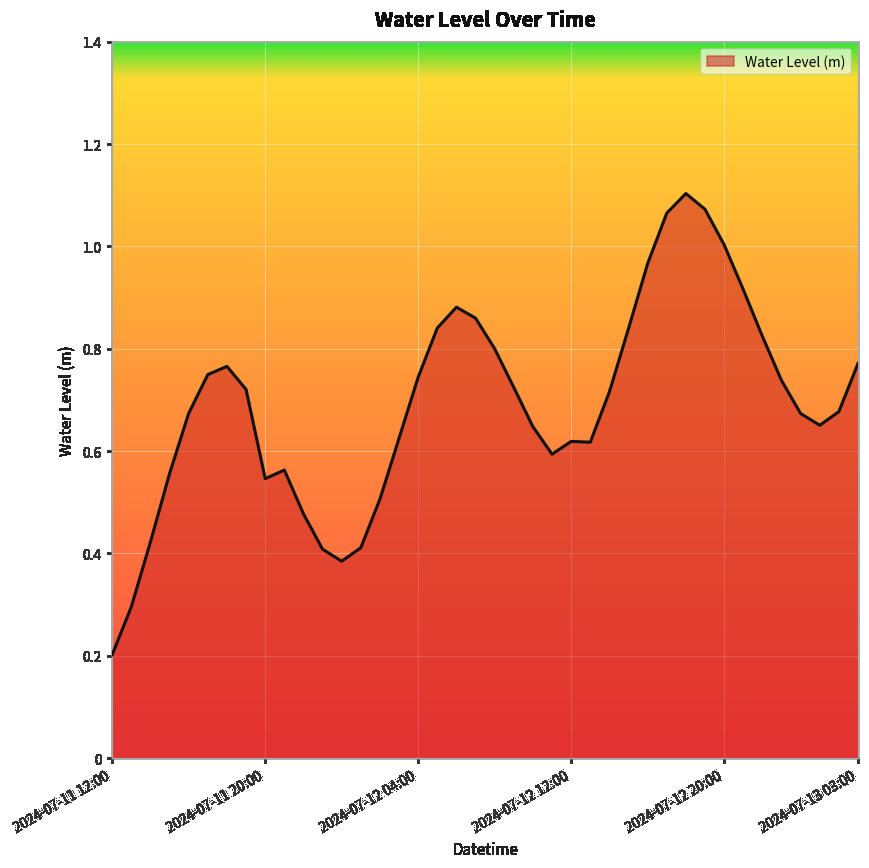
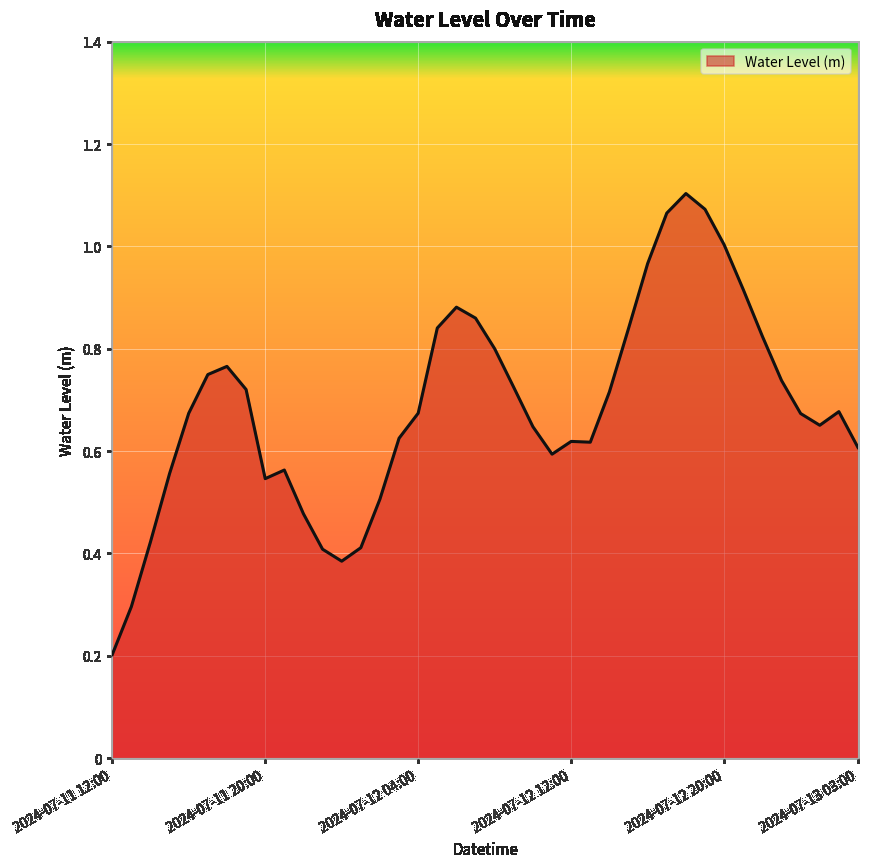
  {
    "2024-07-11 12:00": 0.20,
    "2024-07-11 20:00": 0.55,
-   "2024-07-12 04:00": 0.74,
+   "2024-07-12 04:00": 0.67,
    "2024-07-12 12:00": 0.62,
    "2024-07-12 20:00": 1.00,
-   "2024-07-13 03:00": 0.77
+   "2024-07-13 03:00": 0.61
  }
